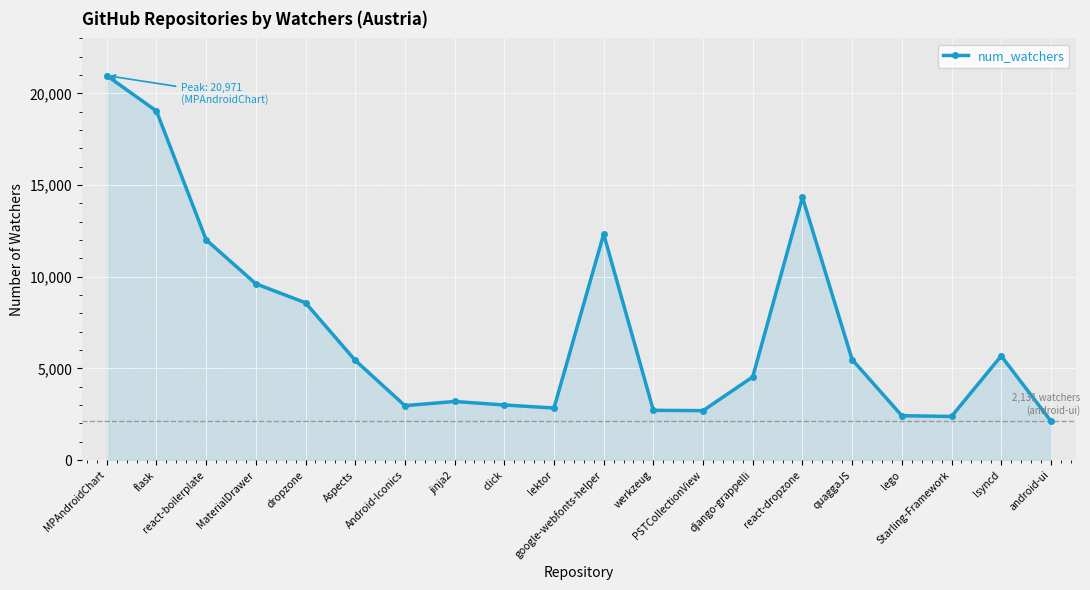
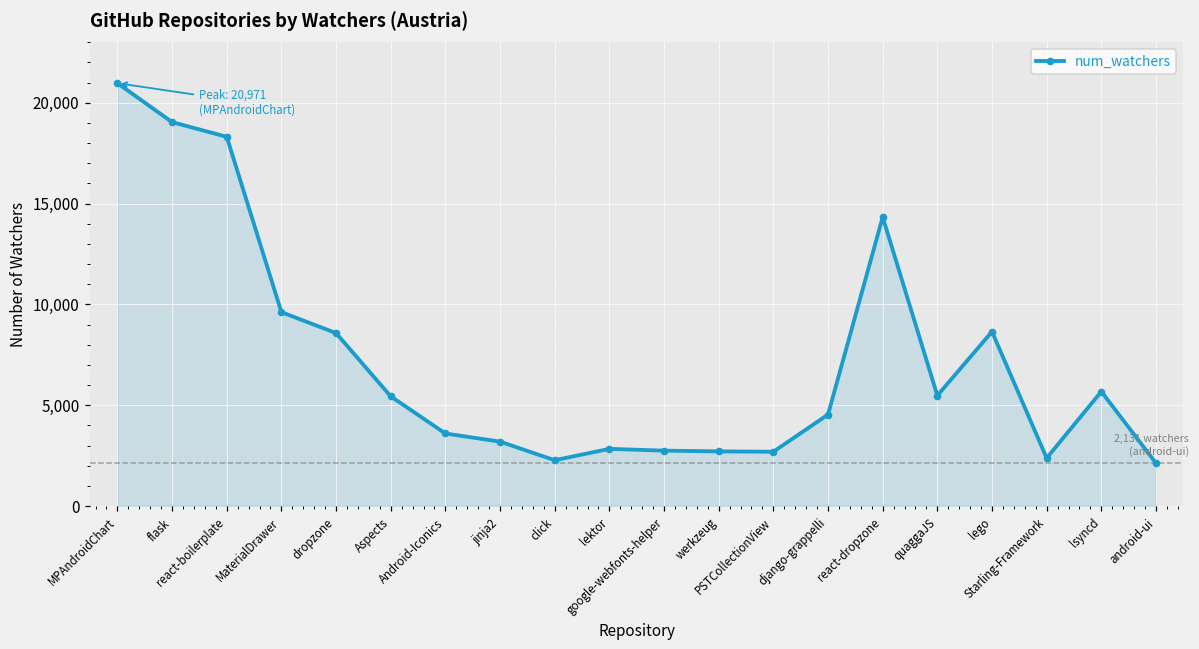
  {
    "flask": "19,000",
-   "react-boilerplate": "12,000",
+   "react-boilerplate": "18,300",
    "MaterialDrawer": "9,600",
    "dropzone": "8,600",
    "Aspects": "5,400",
-   "Android-Iconics": "3,000",
+   "Android-Iconics": "3,600",
    "jinja2": "3,200",
-   "click": "3,000",
+   "click": "2,300",
    "lektor": "2,800",
-   "google-webfonts-helper": "12,300",
+   "google-webfonts-helper": "2,800",
    "werkzeug": "2,700",
    "PSTCollectionView": "2,700",
    "django-grappelli": "4,500",
    "react-dropzone": "14,300",
    "quaggaJS": "5,500",
-   "lego": "2,400",
+   "lego": "8,700",
    "Starling-Framework": "2,400",
    "lsyncd": "5,700"
  }
